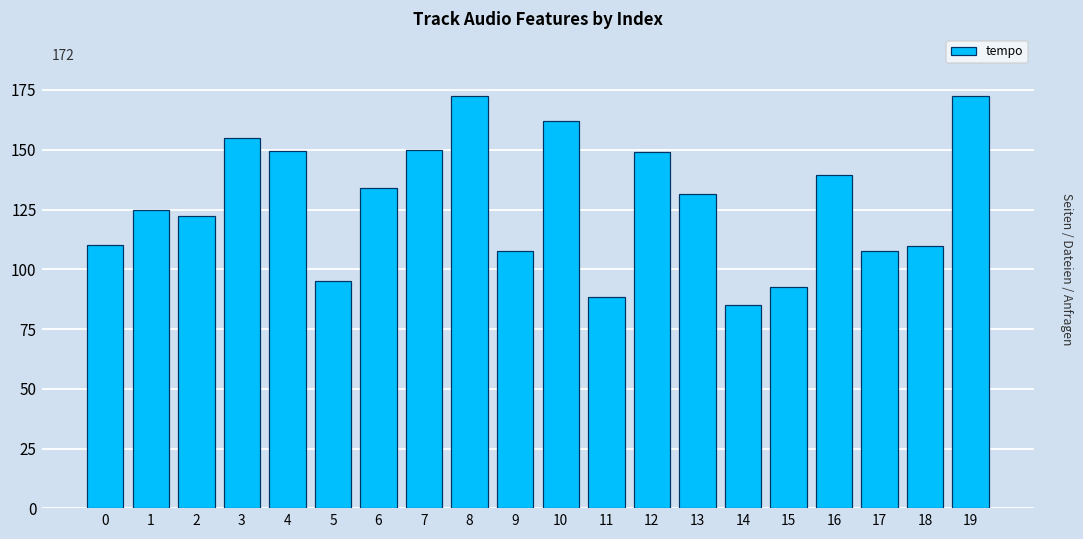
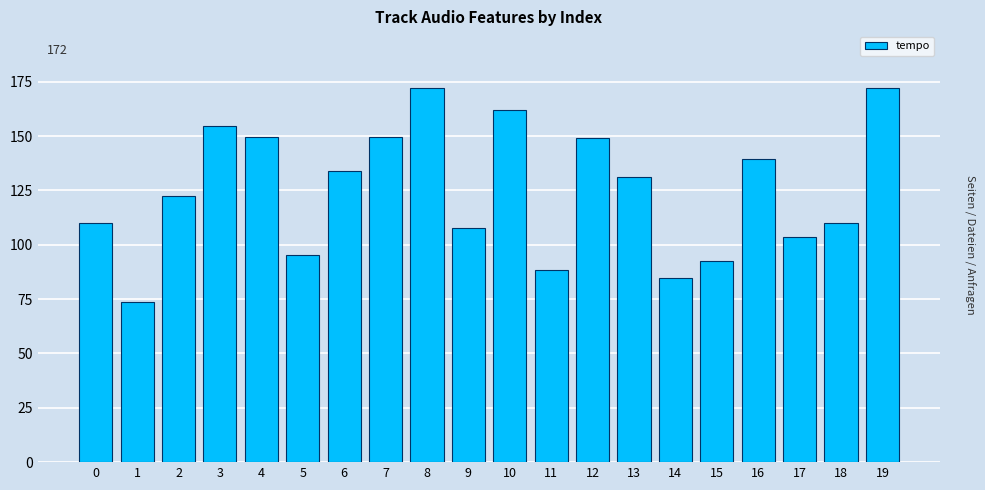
  {
    "0": 110,
-   "1": 125,
+   "1": 74,
    "2": 122,
    "3": 155,
    "4": 150,
    "5": 95,
    "6": 134,
    "7": 150,
    "8": 172,
    "9": 108,
    "10": 162,
    "11": 88,
    "12": 149,
    "13": 131,
    "14": 85,
    "15": 92,
    "16": 140,
-   "17": 107,
+   "17": 104,
    "18": 110,
    "19": 172
  }
